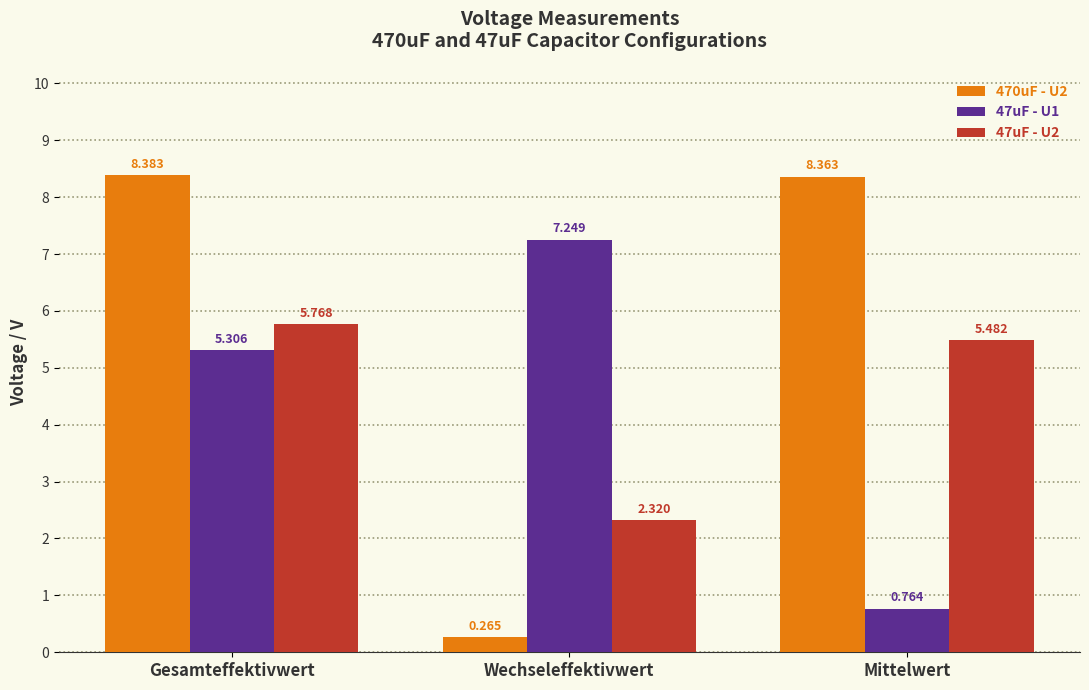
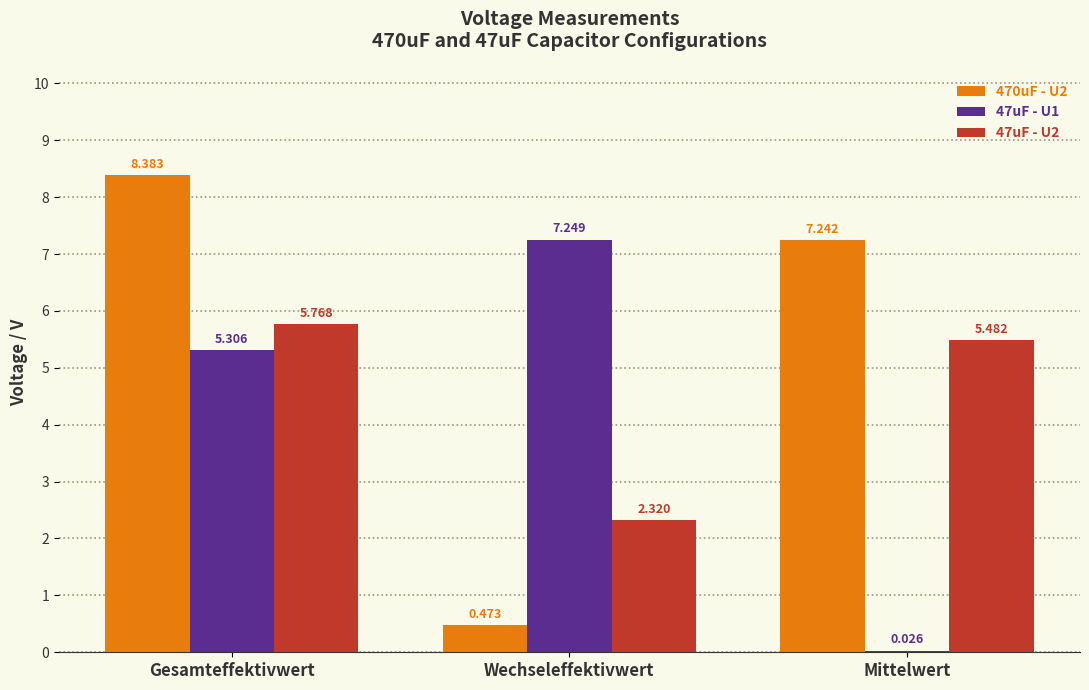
  {
    "470uF - U2": {
      "Gesamteffektivwert": 8.383,
-     "Wechseleffektivwert": 0.265,
-     "Mittelwert": 8.363
+     "Wechseleffektivwert": 0.473,
+     "Mittelwert": 7.242
    },
    "47uF - U1": {
      "Gesamteffektivwert": 5.306,
      "Wechseleffektivwert": 7.249,
-     "Mittelwert": 0.764
+     "Mittelwert": 0.026
    },
    "47uF - U2": {
      "Gesamteffektivwert": 5.768,
      "Wechseleffektivwert": 2.320,
      "Mittelwert": 5.482
    }
  }
